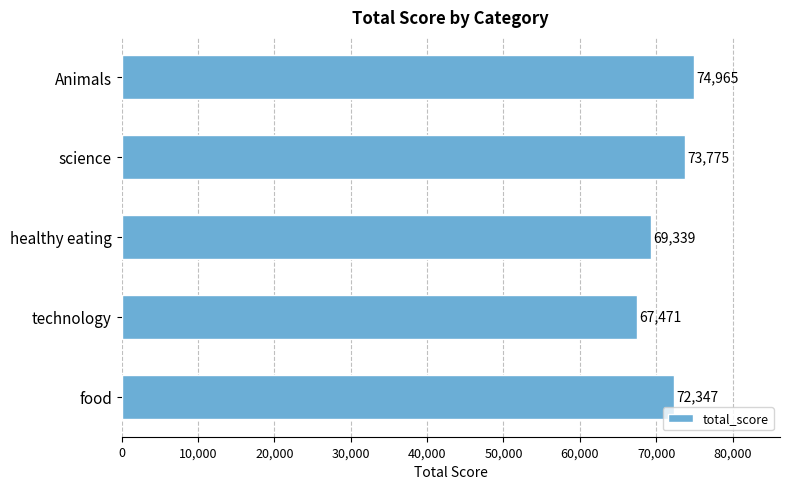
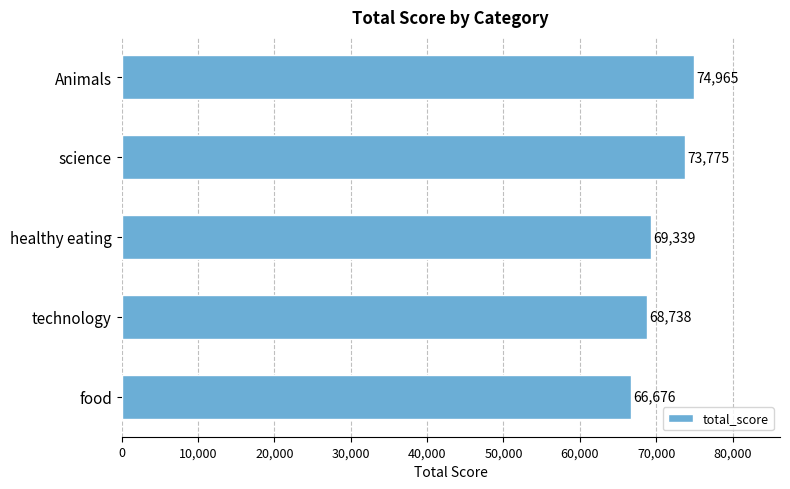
  {
    "Animals": "74,965",
    "science": "73,775",
    "healthy eating": "69,339",
-   "technology": "67,471",
-   "food": "72,347"
+   "technology": "68,738",
+   "food": "66,676"
  }
